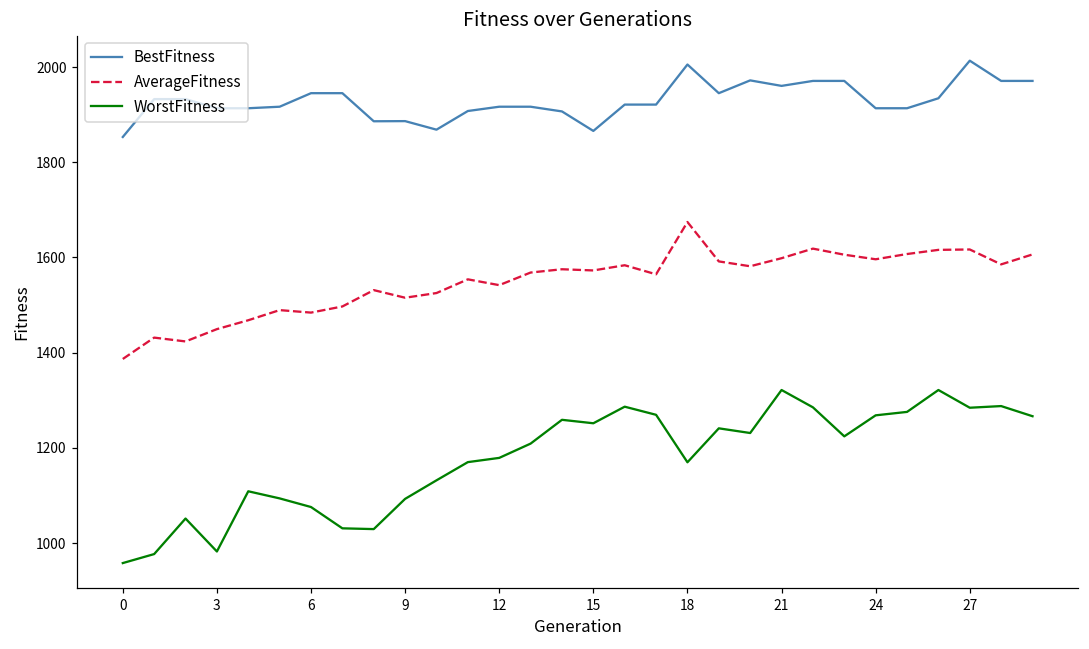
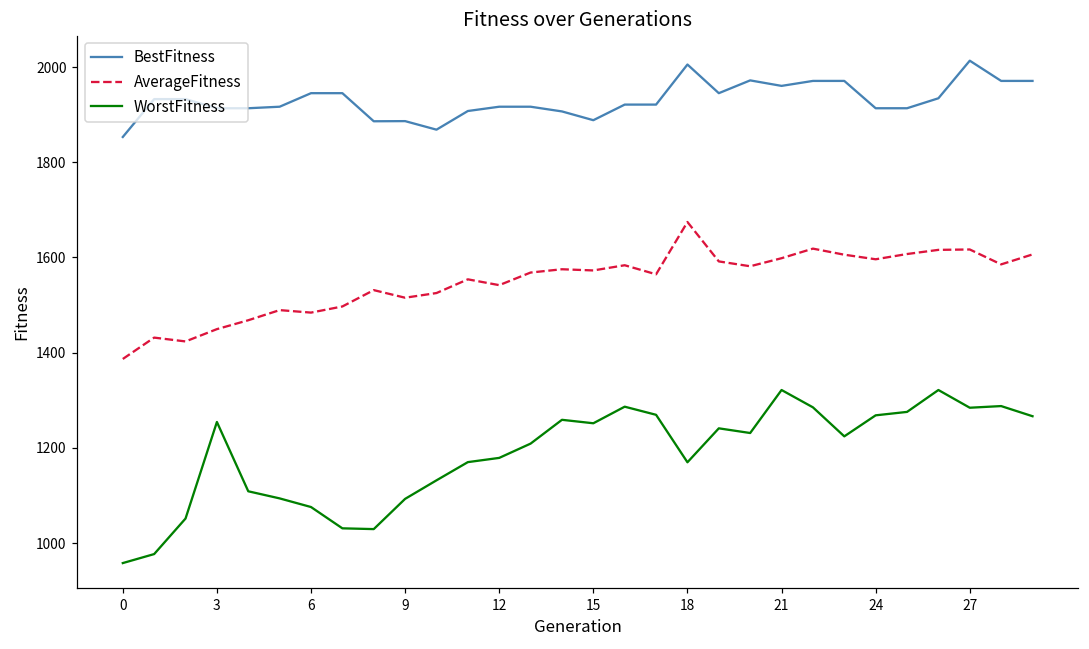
  {
    "BestFitness": {
      "0": 1850,
      "6": 1950,
      "9": 1890,
      "12": 1920,
-     "15": 1870,
+     "15": 1890,
      "18": 2010,
      "21": 1960,
      "24": 1910,
      "27": 2010
    },
    "AverageFitness": {
      "0": 1390,
      "3": 1450,
      "6": 1480,
      "9": 1520,
      "12": 1540,
      "15": 1570,
      "18": 1670,
      "21": 1600,
      "24": 1600,
      "27": 1620
    },
    "WorstFitness": {
      "0": 960,
-     "3": 980,
+     "3": 1250,
      "6": 1080,
      "9": 1090,
      "12": 1180,
      "15": 1250,
      "18": 1170,
      "21": 1320,
      "24": 1270,
      "27": 1280
    }
  }
